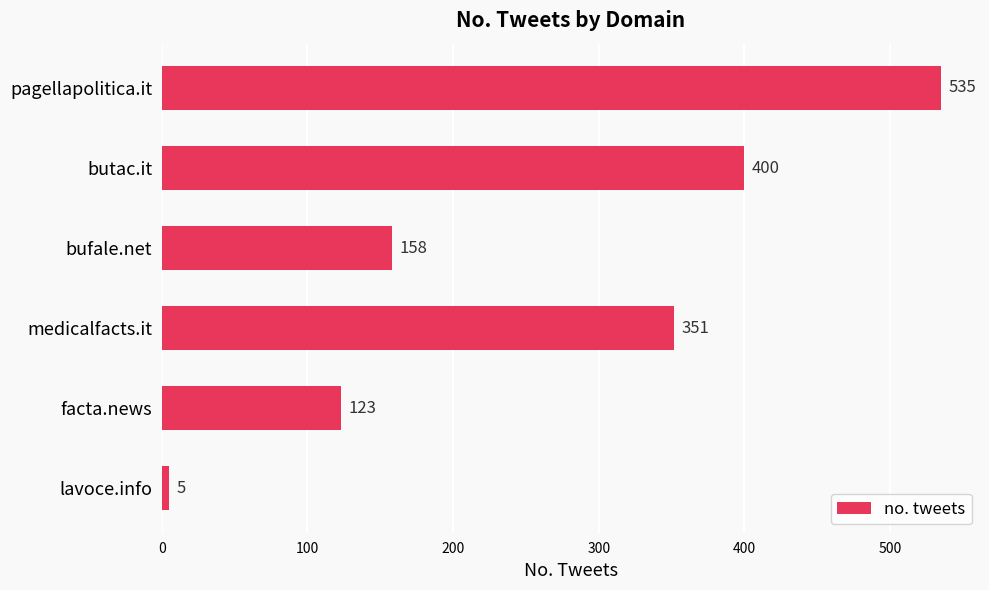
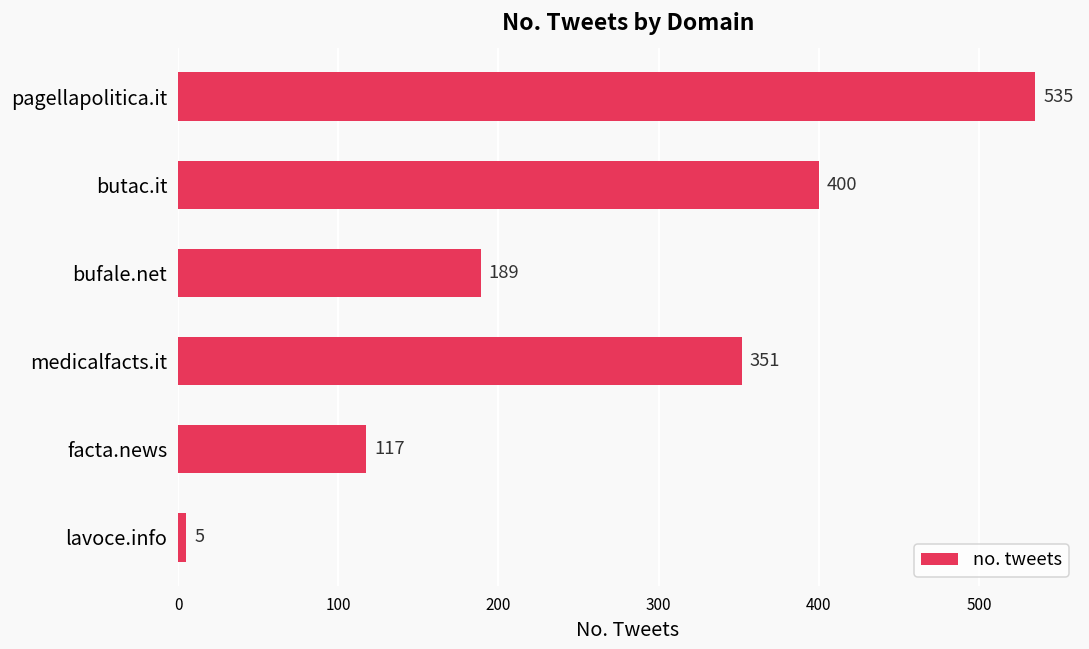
  {
    "pagellapolitica.it": 535,
    "butac.it": 400,
-   "bufale.net": 158,
-   "facta.news": 123,
+   "bufale.net": 189,
+   "facta.news": 117,
    "lavoce.info": 5
  }
